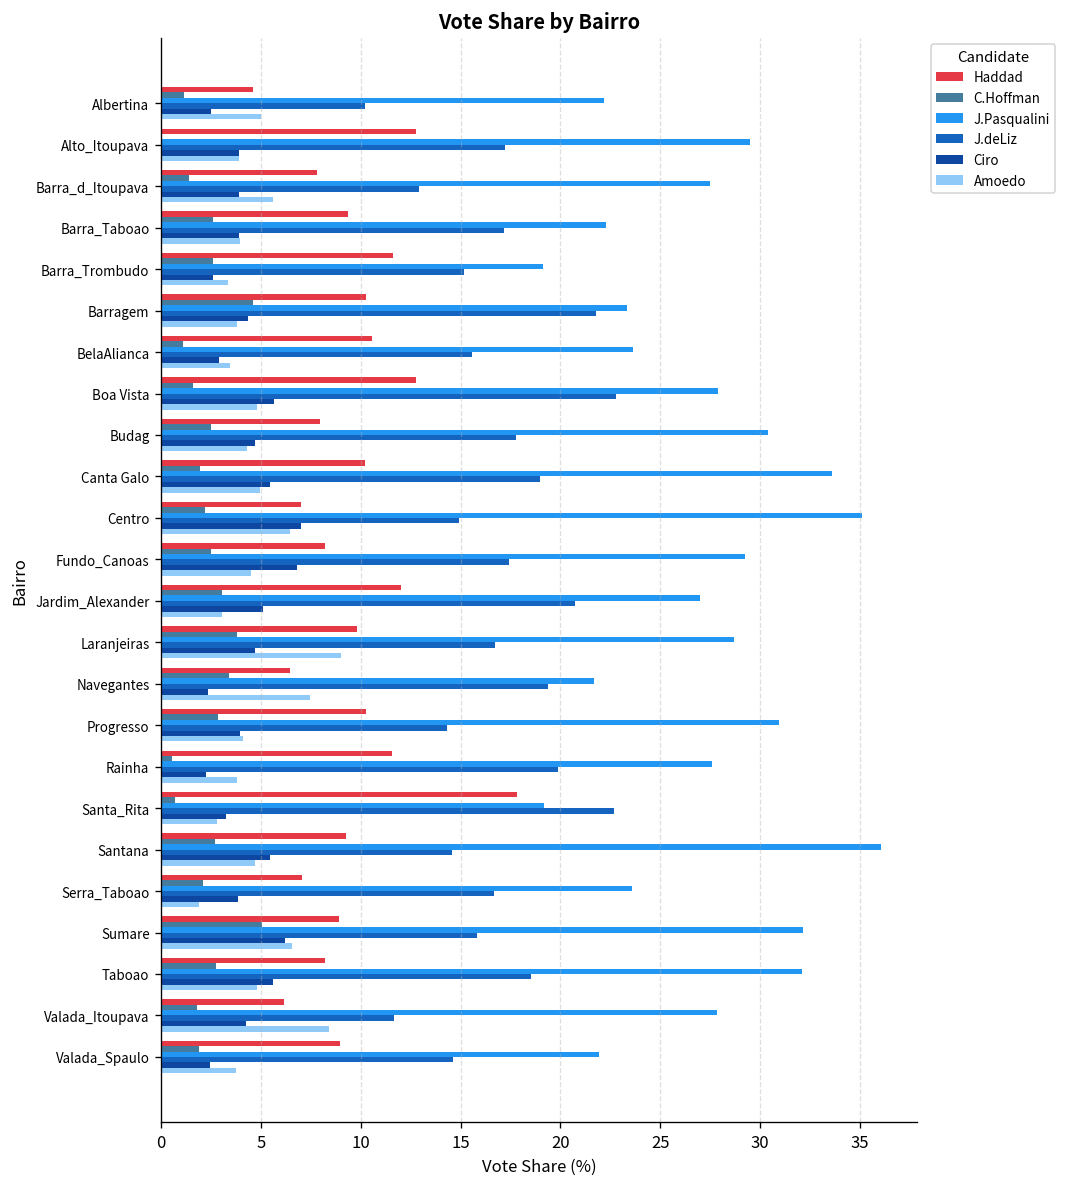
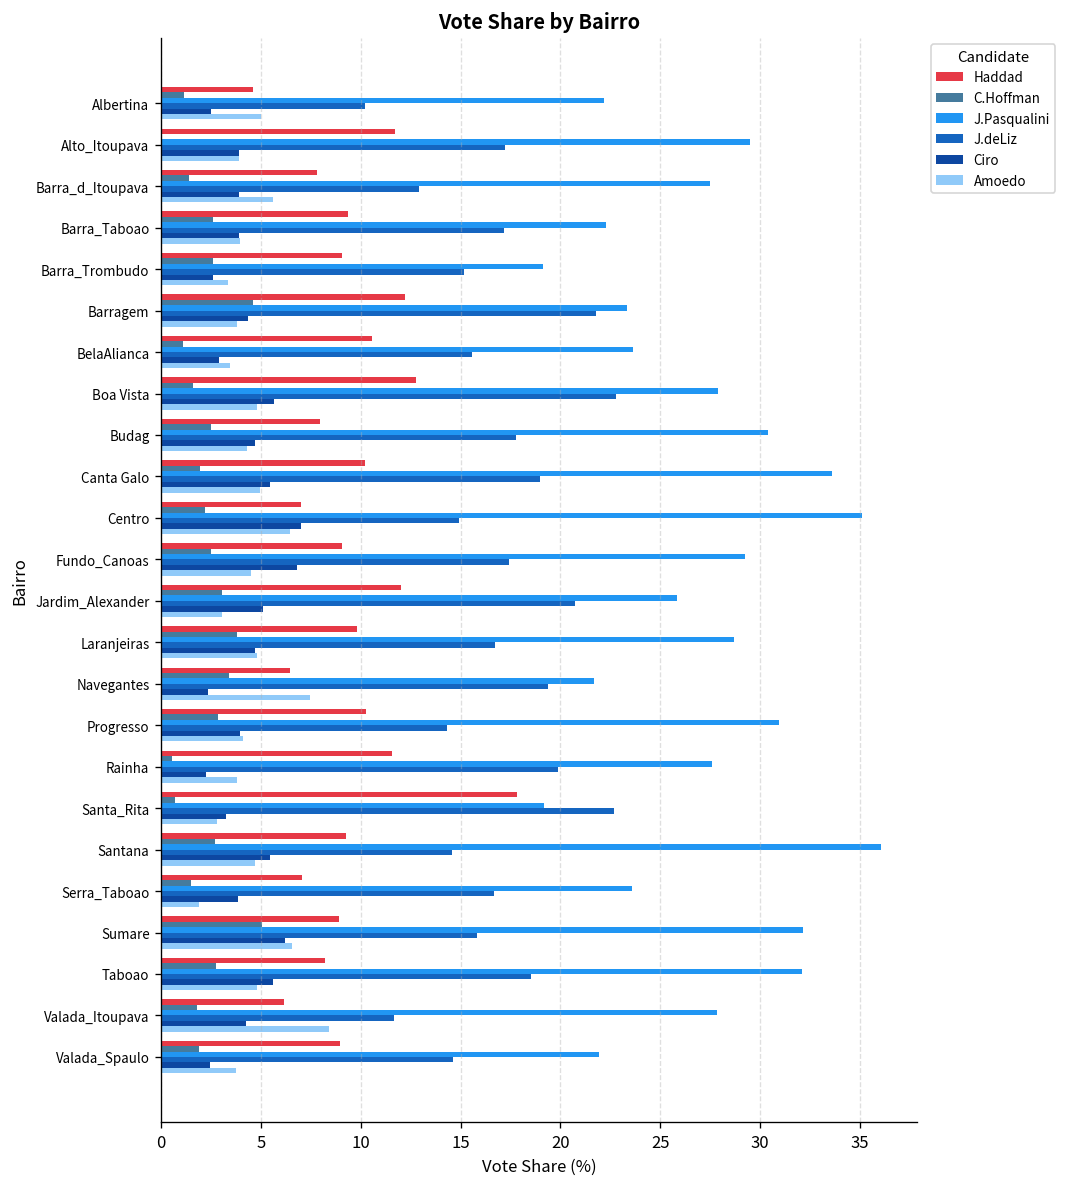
  {
    "Haddad": {
      "Albertina": 4.6,
-     "Alto_Itoupava": 12.8,
+     "Alto_Itoupava": 11.7,
      "Barra_d_Itoupava": 7.8,
      "Barra_Taboao": 9.4,
-     "Barra_Trombudo": 11.6,
-     "Barragem": 10.2,
+     "Barra_Trombudo": 9.1,
+     "Barragem": 12.2,
      "BelaAlianca": 10.5,
      "Boa Vista": 12.8,
      "Budag": 8.0,
      "Canta Galo": 10.2,
      "Centro": 7.0,
-     "Fundo_Canoas": 8.2,
+     "Fundo_Canoas": 9.1,
      "Jardim_Alexander": 12.0,
      "Laranjeiras": 9.8,
      "Navegantes": 6.4,
      "Progresso": 10.3,
      "Rainha": 11.6,
      "Santa_Rita": 17.8,
      "Santana": 9.3,
      "Serra_Taboao": 7.1,
      "Sumare": 8.9,
      "Taboao": 8.2,
      "Valada_Itoupava": 6.2,
      "Valada_Spaulo": 9.0
    },
    "C.Hoffman": {
      "Albertina": 1.1,
      "Alto_Itoupava": 0.0,
      "Barra_d_Itoupava": 1.4,
      "Barra_Taboao": 2.6,
      "Barra_Trombudo": 2.6,
      "Barragem": 4.6,
      "BelaAlianca": 1.1,
      "Boa Vista": 1.6,
      "Budag": 2.5,
      "Canta Galo": 2.0,
      "Centro": 2.2,
      "Fundo_Canoas": 2.5,
      "Jardim_Alexander": 3.1,
      "Laranjeiras": 3.8,
      "Navegantes": 3.4,
      "Progresso": 2.9,
      "Rainha": 0.5,
      "Santa_Rita": 0.7,
      "Santana": 2.7,
-     "Serra_Taboao": 2.1,
+     "Serra_Taboao": 1.5,
      "Sumare": 5.1,
      "Taboao": 2.7,
      "Valada_Itoupava": 1.8,
      "Valada_Spaulo": 1.9
    },
    "J.Pasqualini": {
      "Albertina": 22.2,
      "Alto_Itoupava": 29.5,
      "Barra_d_Itoupava": 27.5,
      "Barra_Taboao": 22.3,
      "Barra_Trombudo": 19.1,
      "Barragem": 23.3,
      "BelaAlianca": 23.6,
      "Boa Vista": 27.9,
      "Budag": 30.4,
      "Canta Galo": 33.6,
      "Centro": 35.1,
      "Fundo_Canoas": 29.2,
-     "Jardim_Alexander": 27.0,
+     "Jardim_Alexander": 25.8,
      "Laranjeiras": 28.7,
      "Navegantes": 21.7,
      "Progresso": 30.9,
      "Rainha": 27.6,
      "Santa_Rita": 19.2,
      "Santana": 36.1,
      "Serra_Taboao": 23.6,
      "Sumare": 32.2,
      "Taboao": 32.1,
      "Valada_Itoupava": 27.9,
      "Valada_Spaulo": 21.9
    },
    "Amoedo": {
      "Albertina": 5.0,
      "Alto_Itoupava": 3.9,
      "Barra_d_Itoupava": 5.6,
      "Barra_Taboao": 4.0,
      "Barra_Trombudo": 3.3,
      "Barragem": 3.8,
      "BelaAlianca": 3.5,
      "Boa Vista": 4.8,
      "Budag": 4.3,
      "Canta Galo": 5.0,
      "Centro": 6.5,
      "Fundo_Canoas": 4.5,
      "Jardim_Alexander": 3.1,
-     "Laranjeiras": 9.0,
+     "Laranjeiras": 4.8,
      "Navegantes": 7.5,
      "Progresso": 4.1,
      "Rainha": 3.8,
      "Santa_Rita": 2.8,
      "Santana": 4.7,
      "Serra_Taboao": 1.9,
      "Sumare": 6.6,
      "Taboao": 4.8,
      "Valada_Itoupava": 8.4,
      "Valada_Spaulo": 3.8
    }
  }
